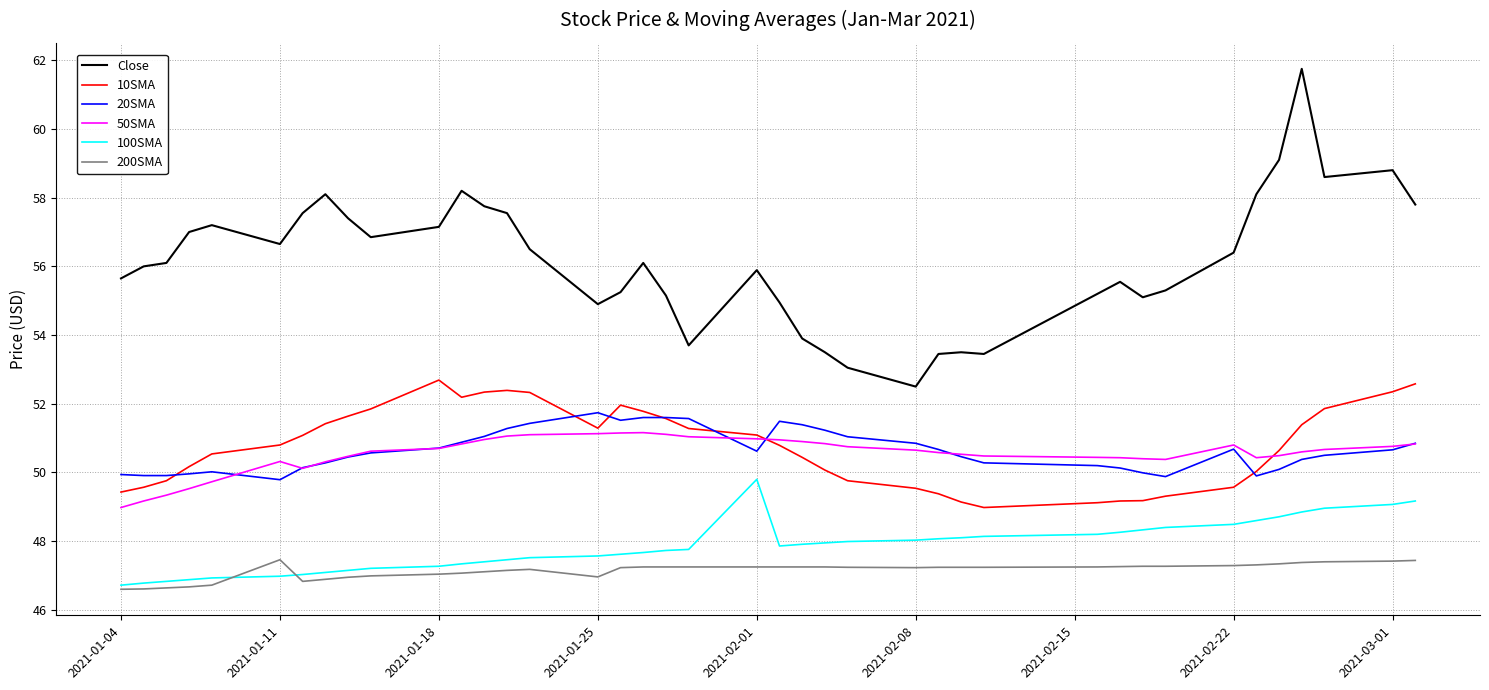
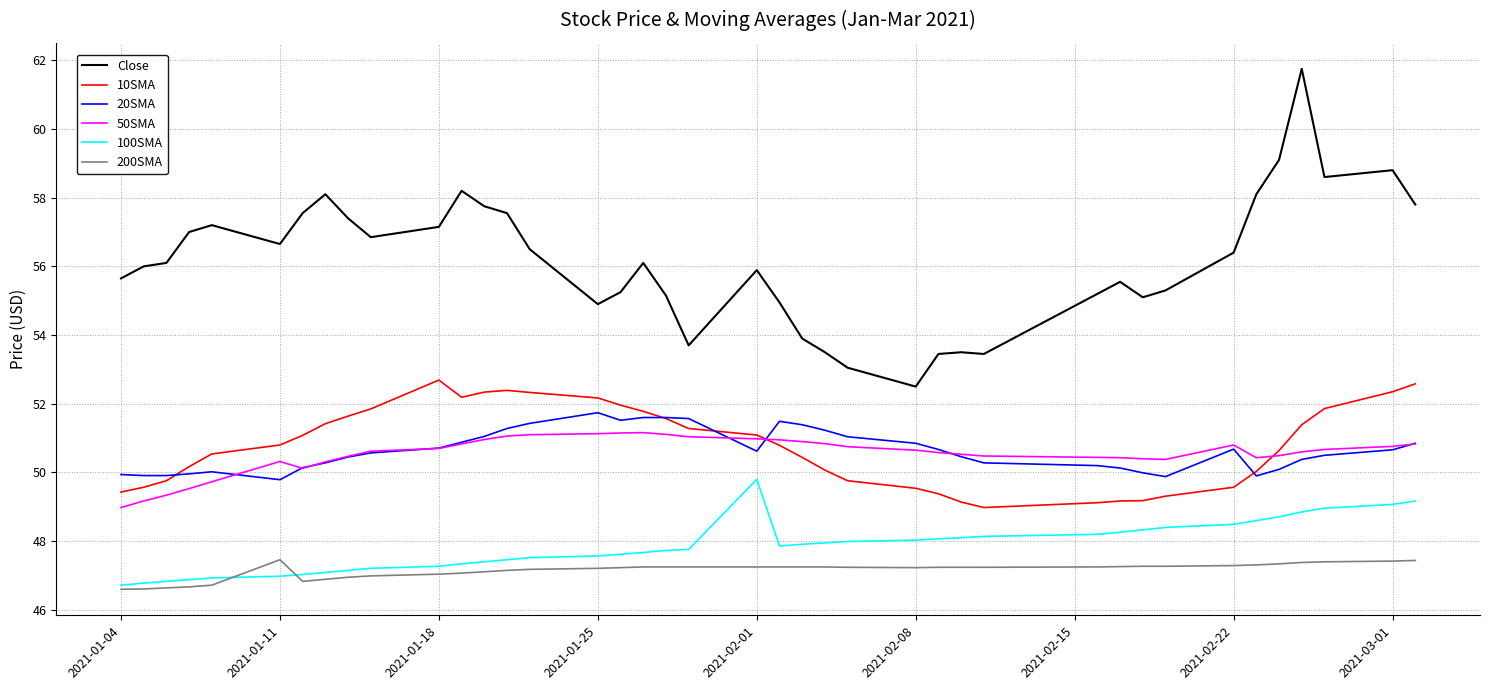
  {
    "Close": {
      "2021-01-04": 55.7,
      "2021-01-11": 56.7,
      "2021-01-18": 57.2,
      "2021-01-25": 54.9,
      "2021-02-01": 55.9,
      "2021-02-08": 52.5,
      "2021-02-22": 56.4,
      "2021-03-01": 58.8
    },
    "10SMA": {
      "2021-01-04": 49.4,
      "2021-01-11": 50.8,
      "2021-01-18": 52.7,
-     "2021-01-25": 51.3,
+     "2021-01-25": 52.2,
      "2021-02-01": 51.1,
      "2021-02-08": 49.5,
      "2021-02-22": 49.6,
      "2021-03-01": 52.4
    },
    "20SMA": {
      "2021-01-04": 49.9,
      "2021-01-11": 49.8,
      "2021-01-25": 51.7,
      "2021-02-01": 50.6,
      "2021-02-08": 50.9,
      "2021-02-22": 50.7,
      "2021-03-01": 50.7
    },
    "50SMA": {
      "2021-01-04": 49.0,
      "2021-01-11": 50.3,
      "2021-01-25": 51.1,
      "2021-02-01": 51.0,
      "2021-02-08": 50.7,
      "2021-02-22": 50.8,
      "2021-03-01": 50.8
    },
    "100SMA": {
      "2021-01-04": 46.7,
      "2021-01-11": 47.0,
      "2021-01-18": 47.3,
      "2021-01-25": 47.6,
      "2021-02-01": 49.8,
      "2021-02-08": 48.0,
      "2021-02-22": 48.5,
      "2021-03-01": 49.1
    },
    "200SMA": {
      "2021-01-04": 46.6,
      "2021-01-11": 47.5,
      "2021-01-18": 47.0,
-     "2021-01-25": 47.0,
+     "2021-01-25": 47.2,
      "2021-02-01": 47.3,
      "2021-02-08": 47.2,
      "2021-02-22": 47.3,
      "2021-03-01": 47.4
    }
  }
